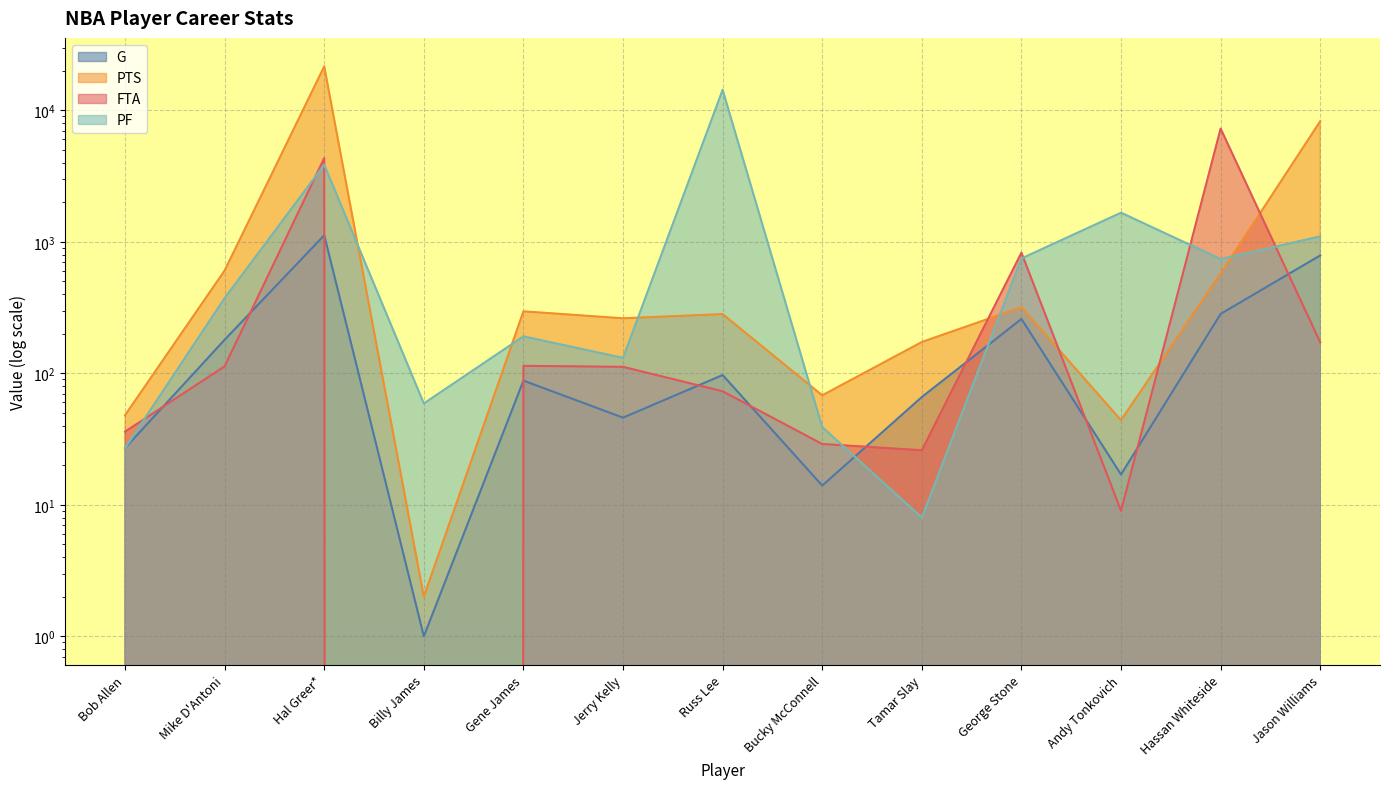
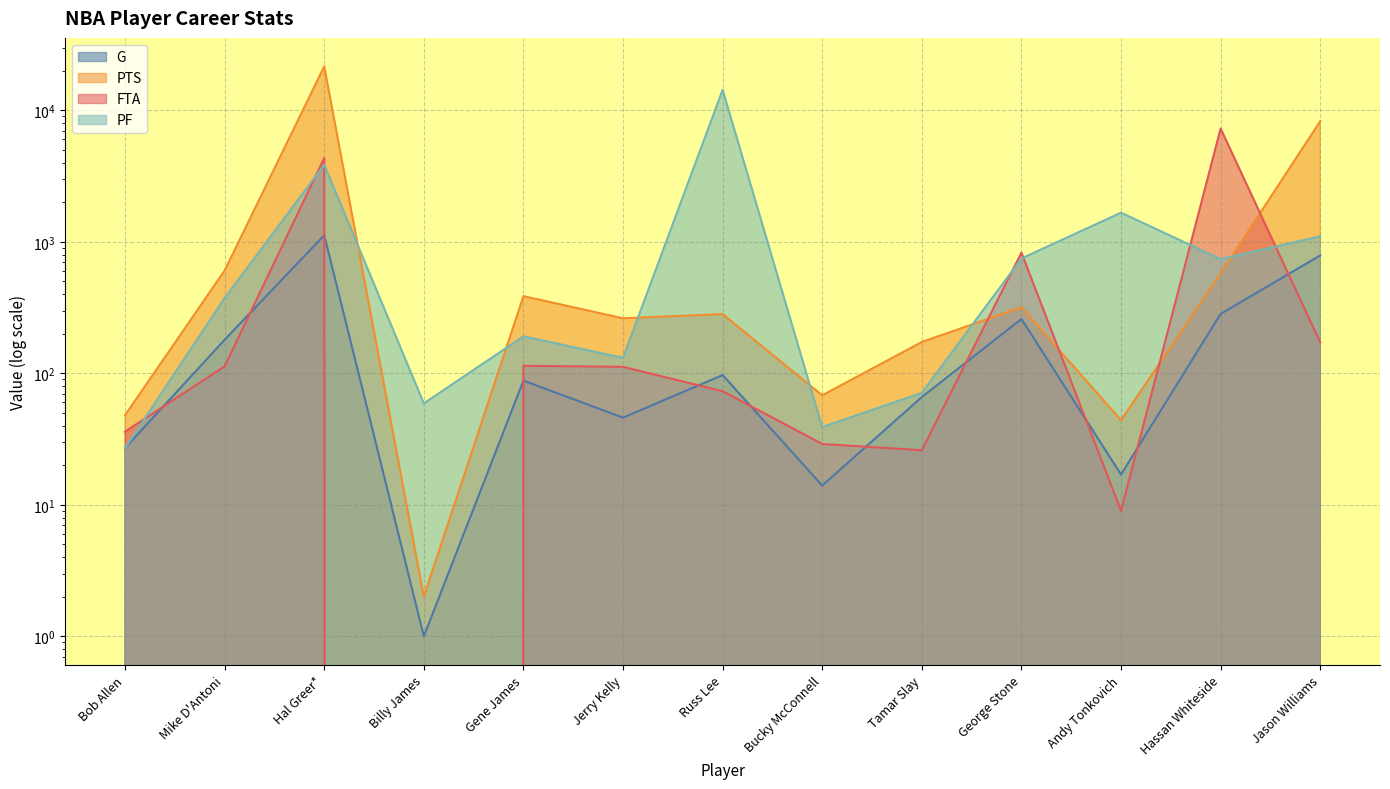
  {
    "G": {
      "Mike D'Antoni": 180,
      "Hal Greer*": 1100,
      "Billy James": 1,
      "Gene James": 90,
      "Jerry Kelly": 46,
      "Russ Lee": 100,
      "Bucky McConnell": 14,
      "Tamar Slay": 70,
      "George Stone": 260,
      "Andy Tonkovich": 17,
      "Hassan Whiteside": 280,
      "Jason Williams": 800
    },
    "PTS": {
      "Bob Allen": 48,
      "Mike D'Antoni": 600,
      "Hal Greer*": 22000,
      "Billy James": 2,
-     "Gene James": 300,
+     "Gene James": 390,
      "Jerry Kelly": 260,
      "Russ Lee": 280,
      "Bucky McConnell": 70,
      "Tamar Slay": 170,
      "George Stone": 320,
      "Andy Tonkovich": 44,
      "Hassan Whiteside": 600,
      "Jason Williams": 8000
    },
    "FTA": {
      "Bob Allen": 36,
      "Mike D'Antoni": 110,
      "Hal Greer*": 4300,
      "Gene James": 110,
      "Jerry Kelly": 110,
      "Russ Lee": 70,
      "Bucky McConnell": 29,
      "Tamar Slay": 26,
      "George Stone": 800,
      "Andy Tonkovich": 9,
      "Hassan Whiteside": 7000,
      "Jason Williams": 170
    },
    "PF": {
      "Mike D'Antoni": 370,
      "Hal Greer*": 3900,
      "Billy James": 60,
      "Gene James": 190,
      "Jerry Kelly": 130,
      "Russ Lee": 14000,
      "Bucky McConnell": 39,
-     "Tamar Slay": 8,
+     "Tamar Slay": 70,
      "George Stone": 700,
      "Andy Tonkovich": 1700,
      "Hassan Whiteside": 700,
      "Jason Williams": 1100
    }
  }
